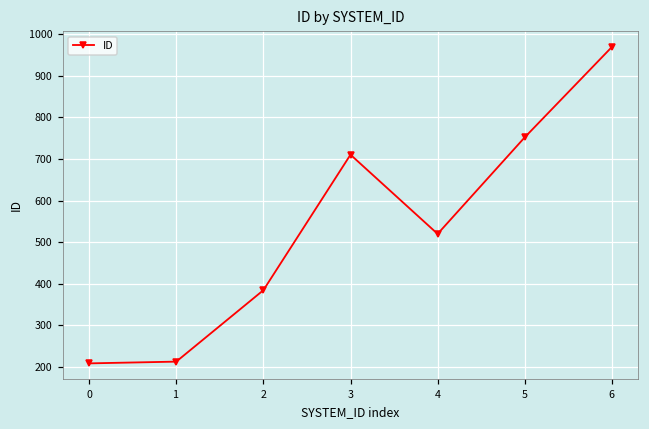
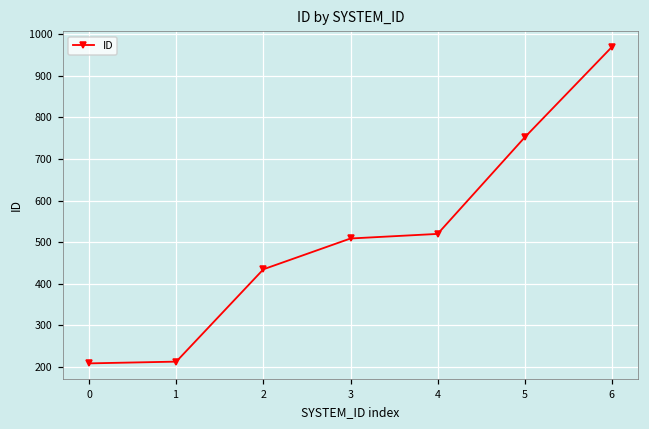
  {
    "0": 210,
    "1": 210,
-   "2": 380,
-   "3": 710,
+   "2": 440,
+   "3": 510,
    "4": 520,
    "5": 750,
    "6": 970
  }
